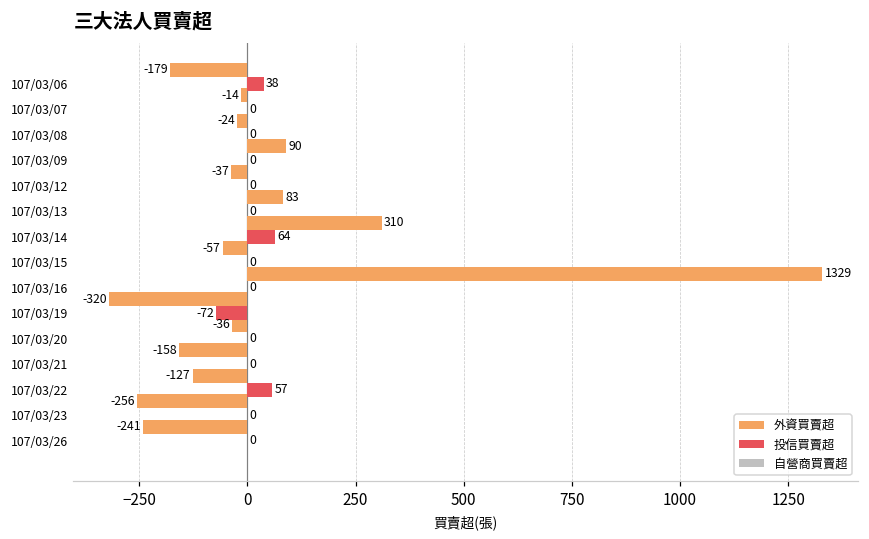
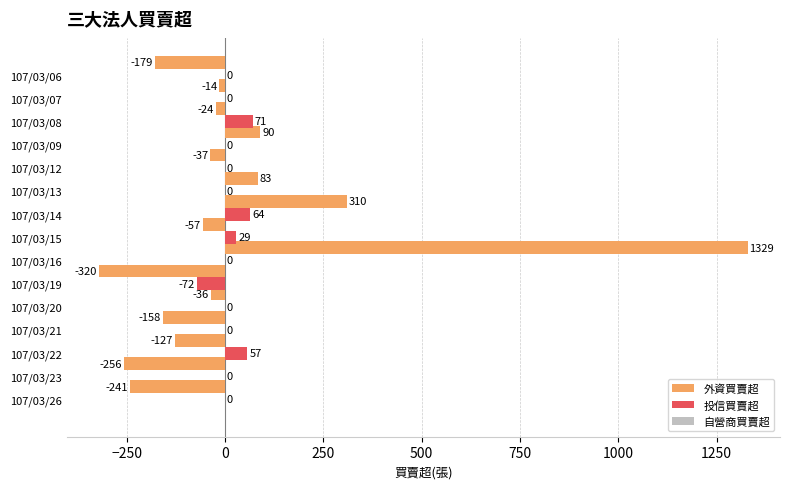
  {
    "投信買賣超": {
-     "107/03/06": 38,
+     "107/03/06": 0,
      "107/03/07": 0,
-     "107/03/08": 0,
+     "107/03/08": 71,
      "107/03/09": 0,
      "107/03/12": 0,
      "107/03/13": 0,
      "107/03/14": 64,
-     "107/03/15": 0,
+     "107/03/15": 29,
      "107/03/16": 0,
      "107/03/19": -72,
      "107/03/20": 0,
      "107/03/21": 0,
      "107/03/22": 57,
      "107/03/23": 0,
      "107/03/26": 0
    }
  }
